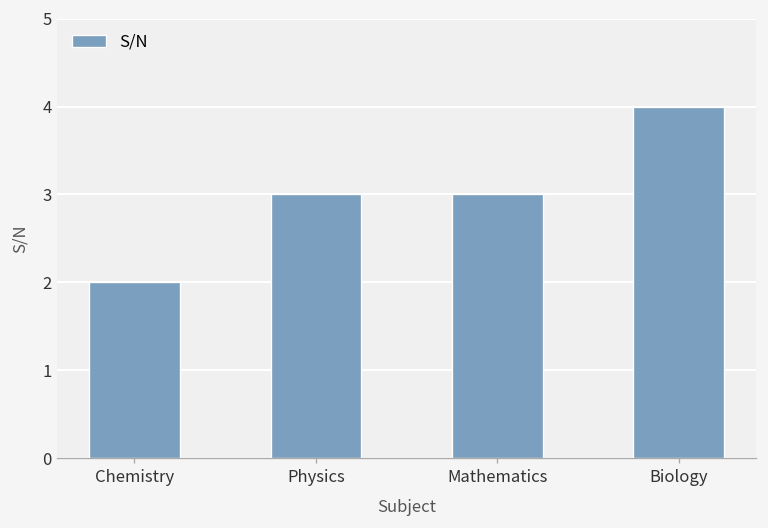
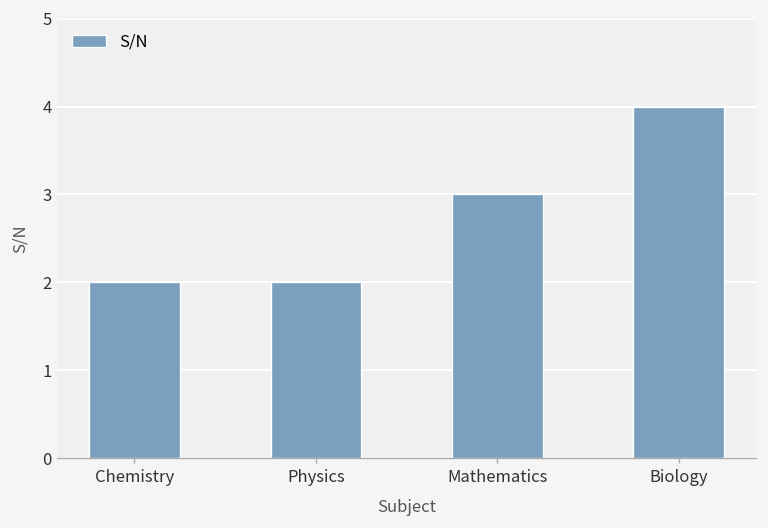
  {
    "Chemistry": 2,
-   "Physics": 3,
+   "Physics": 2,
    "Mathematics": 3,
    "Biology": 4
  }
